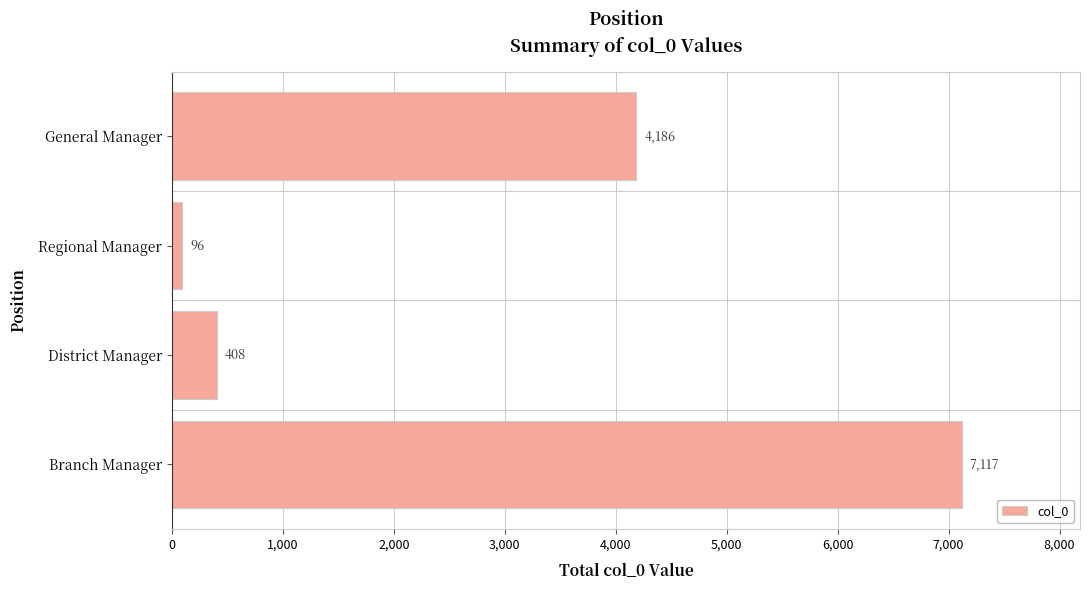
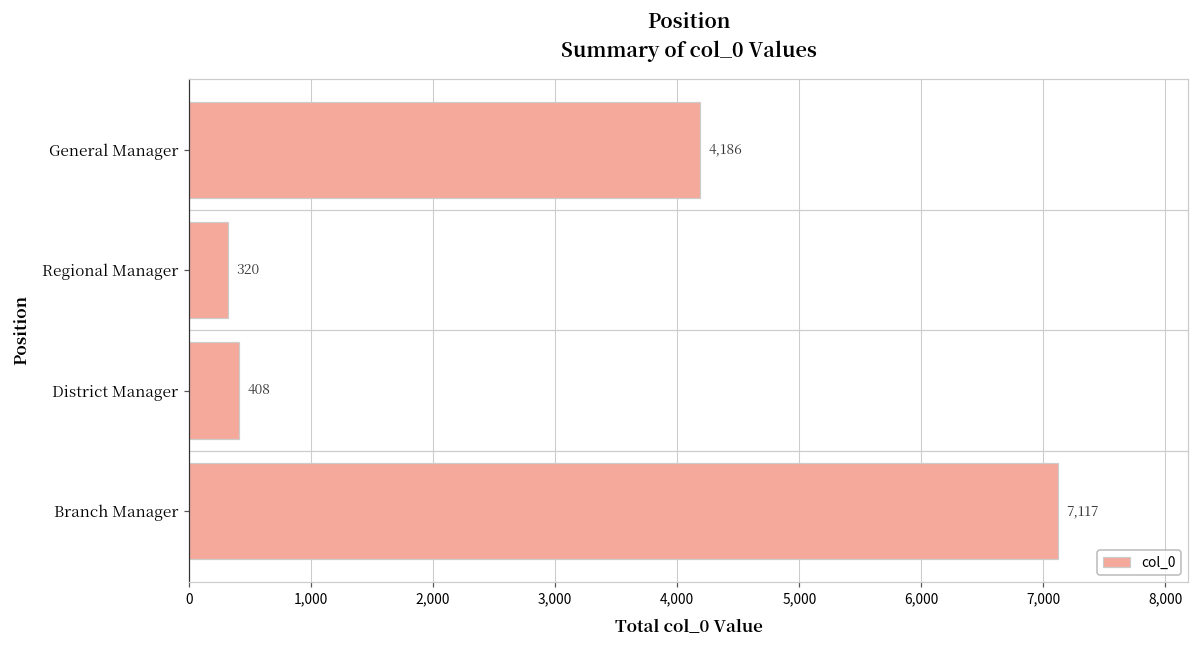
  {
    "General Manager": "4,186",
-   "Regional Manager": "96",
+   "Regional Manager": "320",
    "District Manager": "408",
    "Branch Manager": "7,117"
  }
